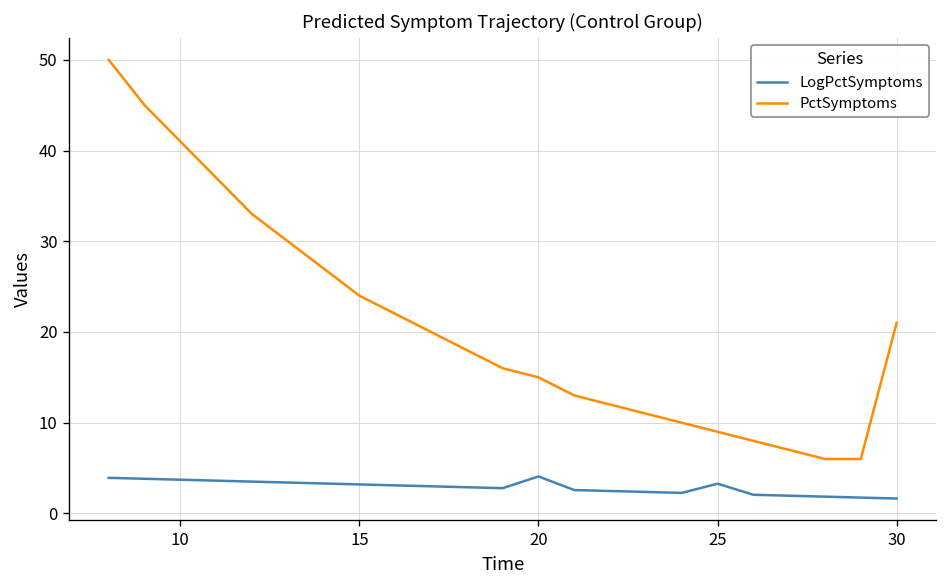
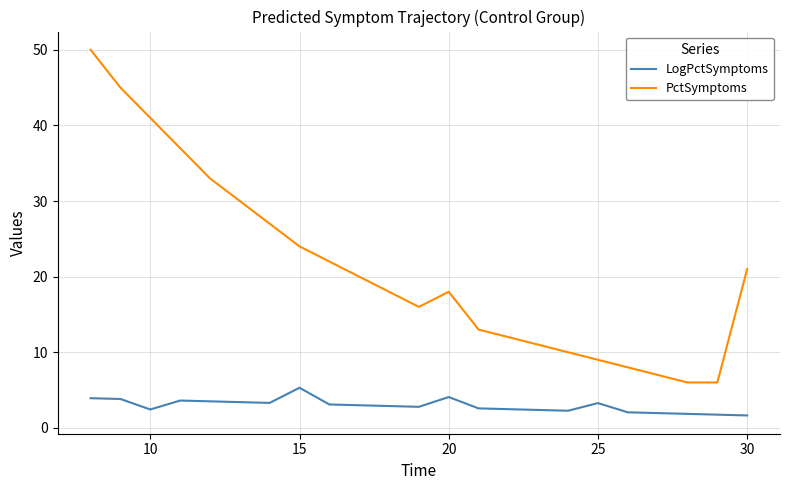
  {
    "LogPctSymptoms": {
-     "10": 4,
-     "15": 3,
+     "10": 2,
+     "15": 5,
      "20": 4,
      "25": 3,
      "30": 2
    },
    "PctSymptoms": {
      "10": 41,
      "15": 24,
-     "20": 15,
+     "20": 18,
      "25": 9,
      "30": 21
    }
  }
